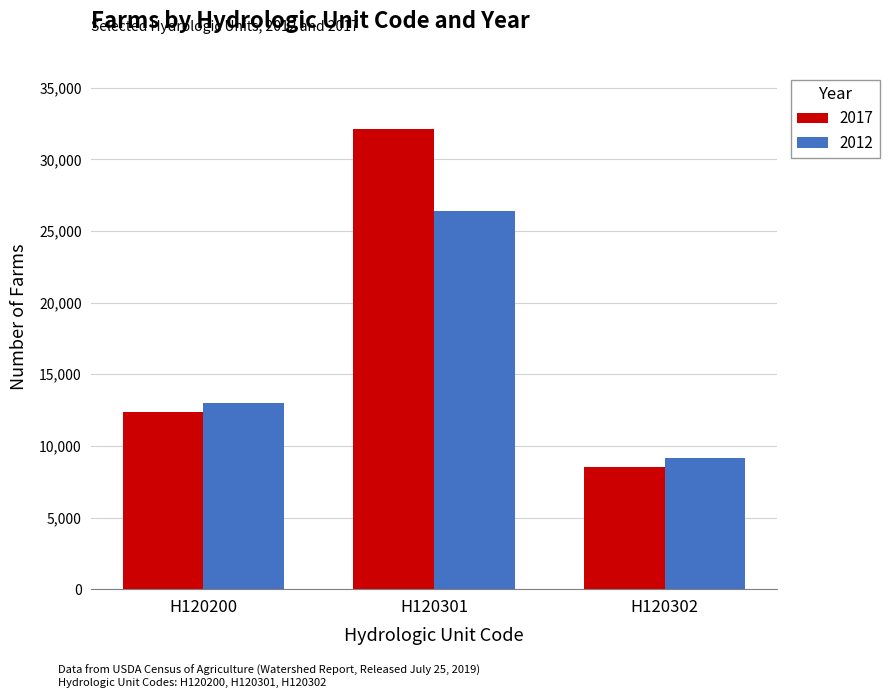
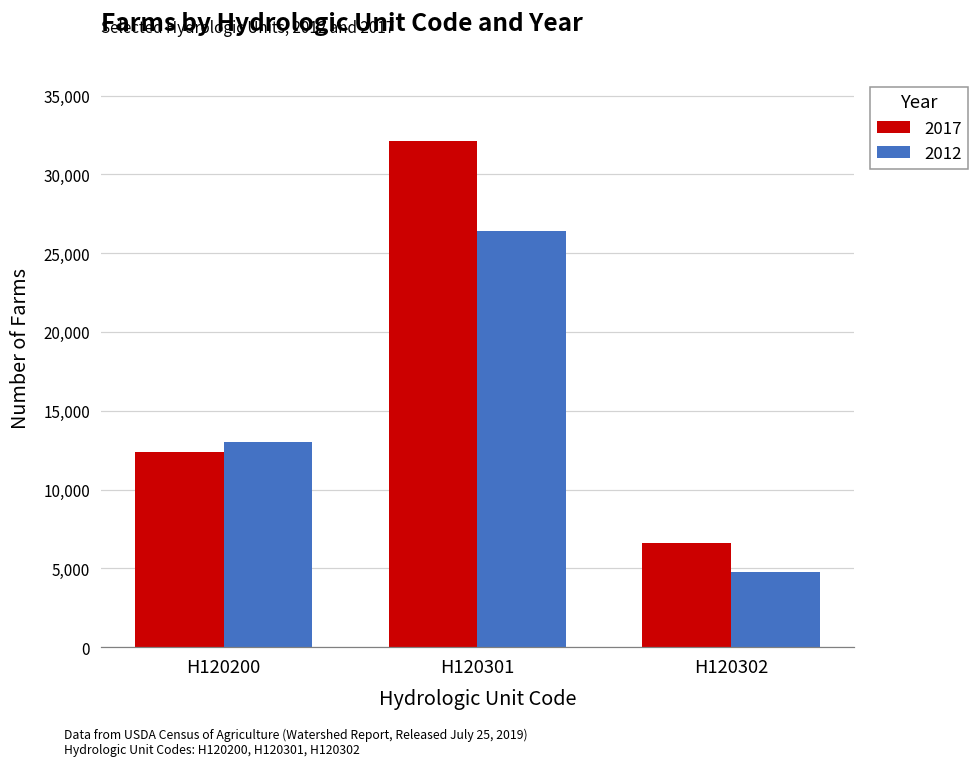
  {
    "2017": {
      "H120200": "12,400",
      "H120301": "32,100",
-     "H120302": "8,500"
+     "H120302": "6,600"
    },
    "2012": {
      "H120200": "13,000",
      "H120301": "26,400",
-     "H120302": "9,200"
+     "H120302": "4,800"
    }
  }
